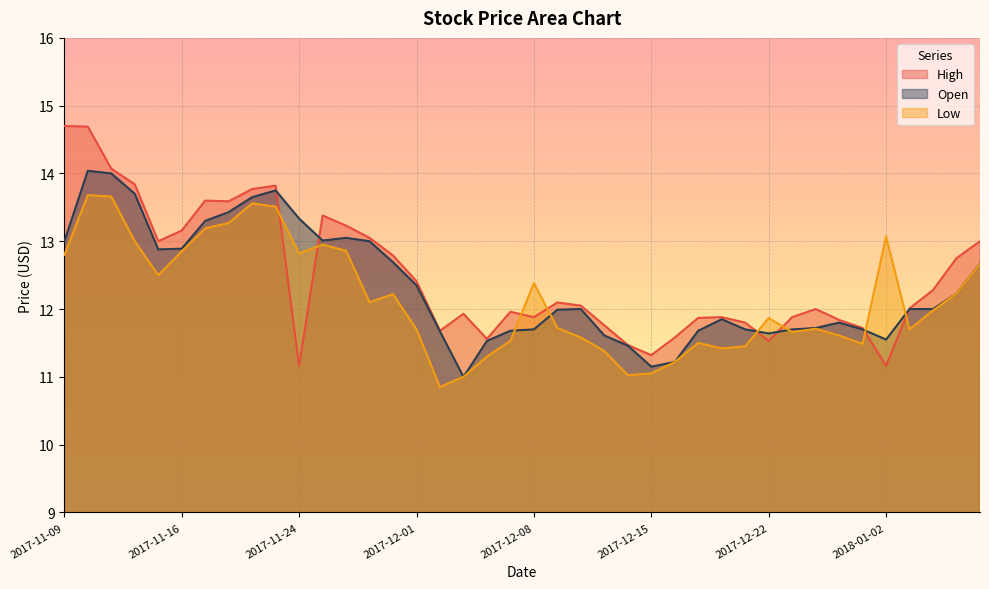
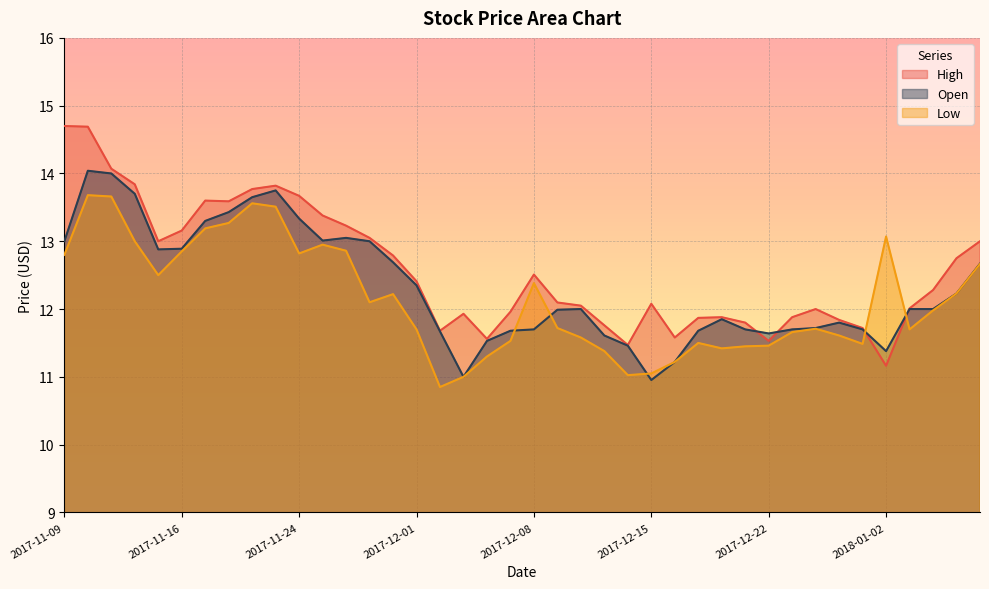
  {
    "High": {
      "2017-11-09": 14.7,
      "2017-11-16": 13.2,
-     "2017-11-24": 11.2,
+     "2017-11-24": 13.7,
      "2017-12-01": 12.4,
-     "2017-12-08": 11.9,
-     "2017-12-15": 11.3,
+     "2017-12-08": 12.5,
+     "2017-12-15": 12.1,
      "2017-12-22": 11.5,
      "2018-01-02": 11.2
    },
    "Open": {
      "2017-11-09": 13.0,
      "2017-11-16": 12.9,
      "2017-11-24": 13.3,
      "2017-12-01": 12.4,
      "2017-12-08": 11.7,
-     "2017-12-15": 11.1,
+     "2017-12-15": 11.0,
      "2017-12-22": 11.6,
-     "2018-01-02": 11.6
+     "2018-01-02": 11.4
    },
    "Low": {
      "2017-11-09": 12.8,
      "2017-11-16": 12.9,
      "2017-11-24": 12.8,
      "2017-12-01": 11.7,
      "2017-12-08": 12.4,
      "2017-12-15": 11.1,
-     "2017-12-22": 11.9,
+     "2017-12-22": 11.5,
      "2018-01-02": 13.1
    }
  }
